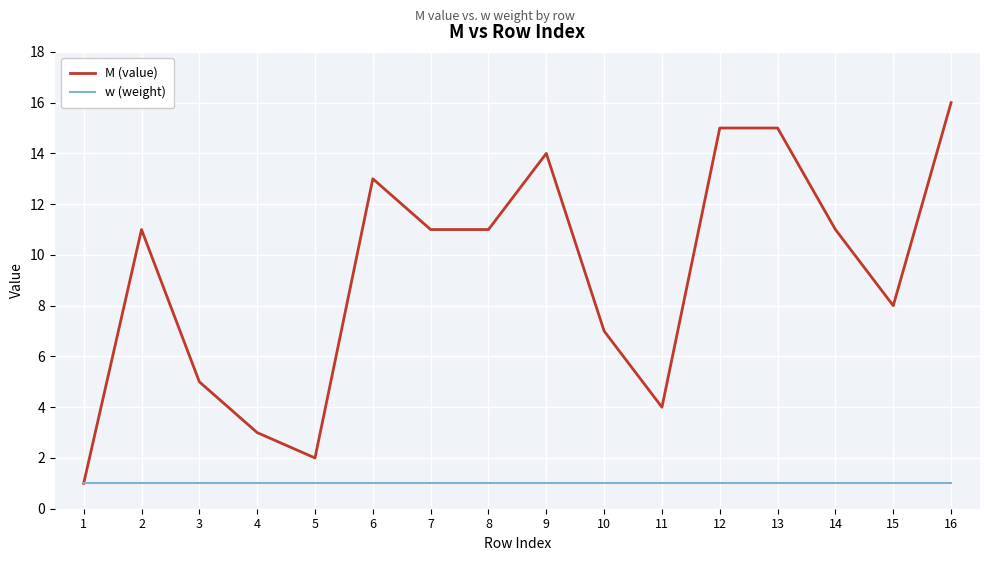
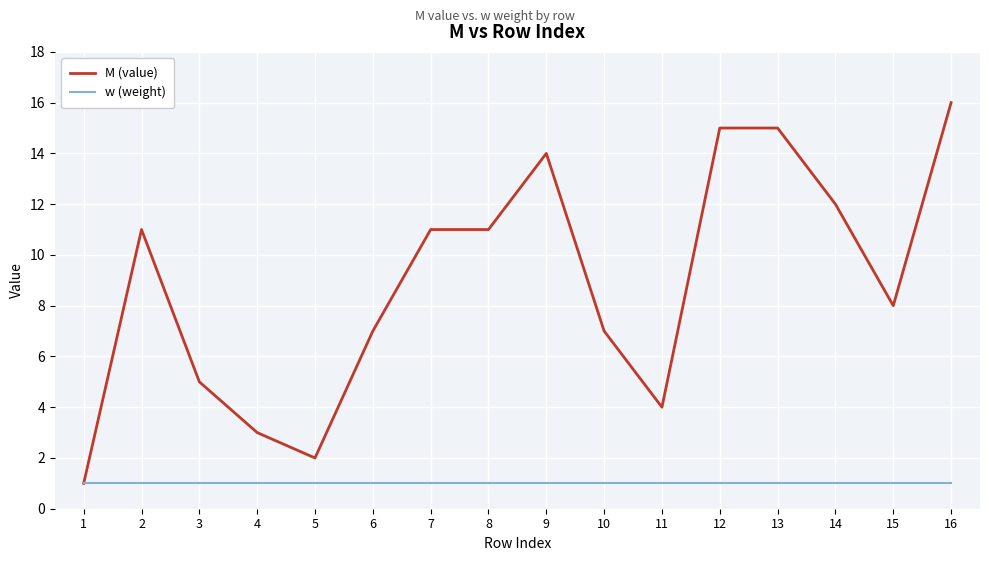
  {
    "M (value)": {
      "2": 11,
      "3": 5,
      "4": 3,
      "5": 2,
-     "6": 13,
+     "6": 7,
      "7": 11,
      "8": 11,
      "9": 14,
      "10": 7,
      "11": 4,
      "12": 15,
      "13": 15,
-     "14": 11,
+     "14": 12,
      "15": 8,
      "16": 16
    },
    "w (weight)": {
      "2": 1,
      "3": 1,
      "4": 1,
      "5": 1,
      "6": 1,
      "7": 1,
      "8": 1,
      "9": 1,
      "10": 1,
      "11": 1,
      "12": 1,
      "13": 1,
      "14": 1,
      "15": 1,
      "16": 1
    }
  }
